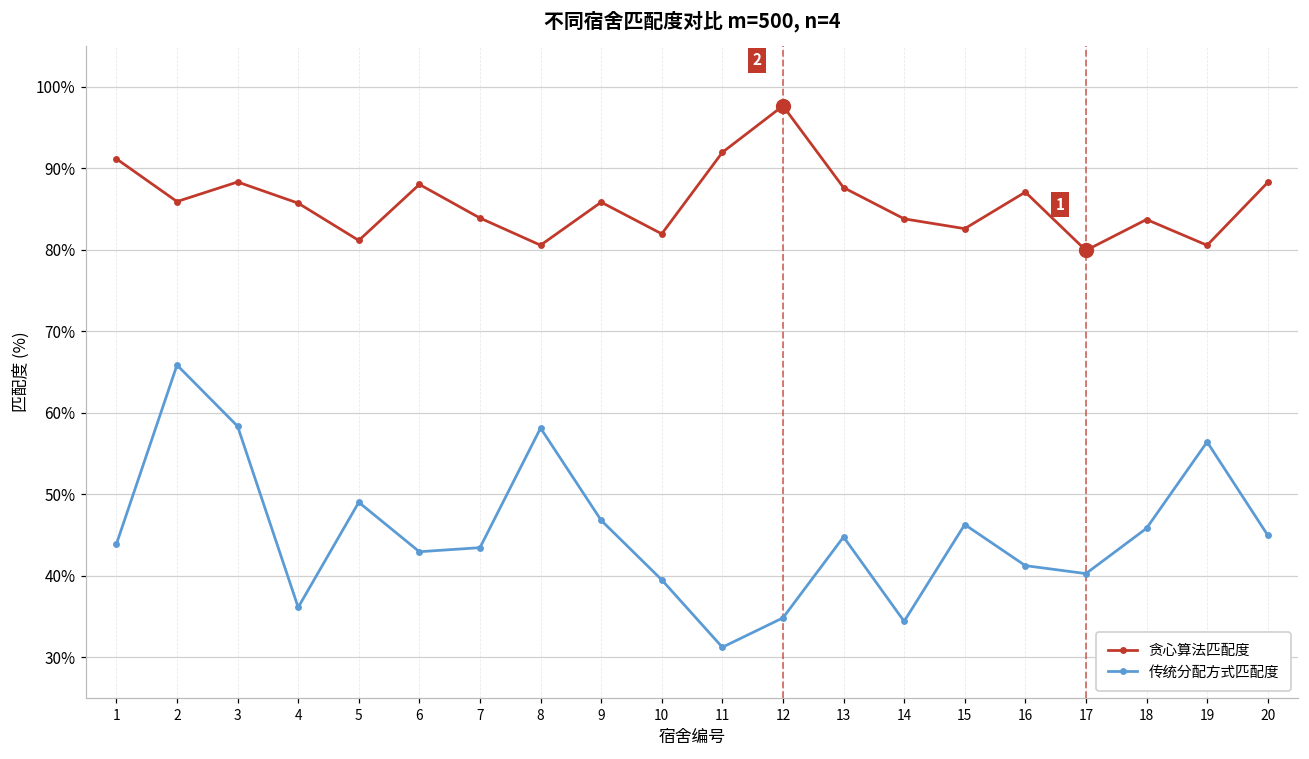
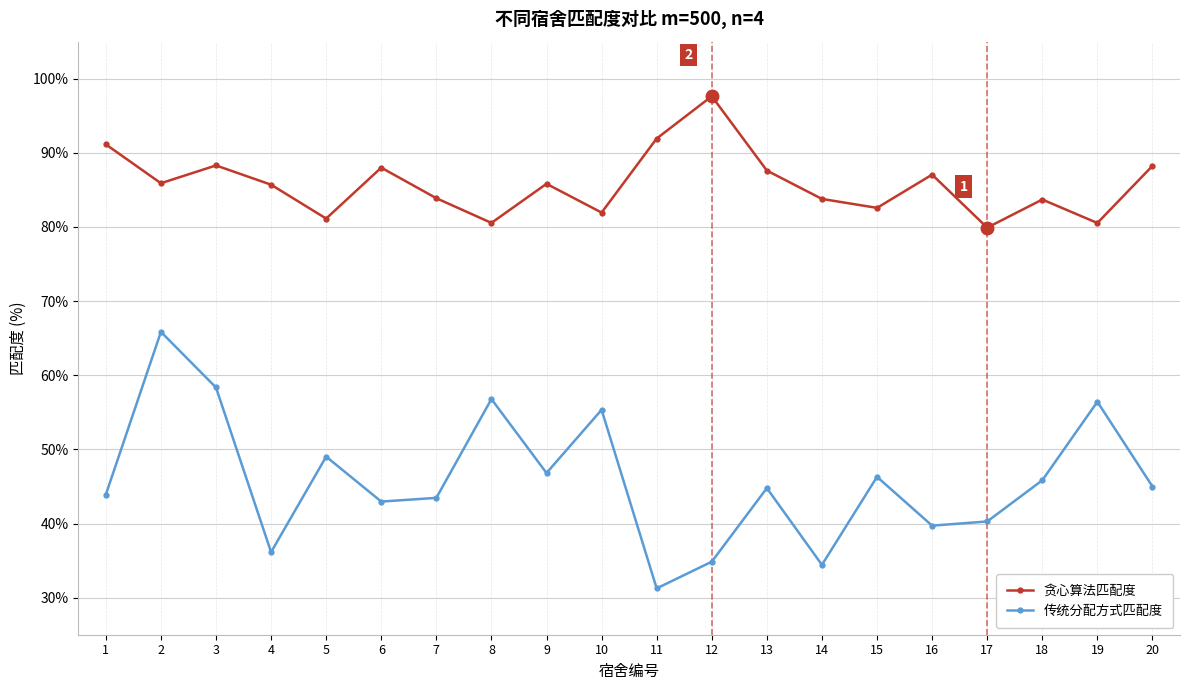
  {
    "传统分配方式匹配度": {
      "1": "44%",
      "2": "66%",
      "3": "58%",
      "4": "36%",
      "5": "49%",
      "6": "43%",
      "7": "43%",
-     "8": "58%",
+     "8": "57%",
      "9": "47%",
-     "10": "40%",
+     "10": "55%",
      "11": "31%",
      "12": "35%",
      "13": "45%",
      "14": "34%",
      "15": "46%",
-     "16": "41%",
+     "16": "40%",
      "17": "40%",
      "18": "46%",
      "19": "56%",
      "20": "45%"
    }
  }
